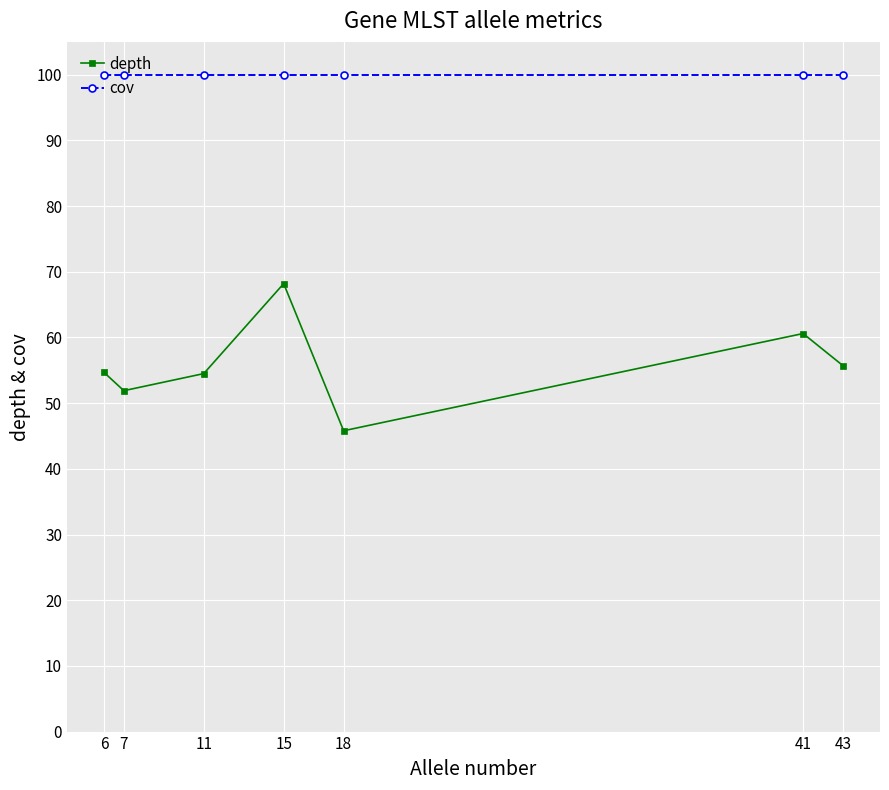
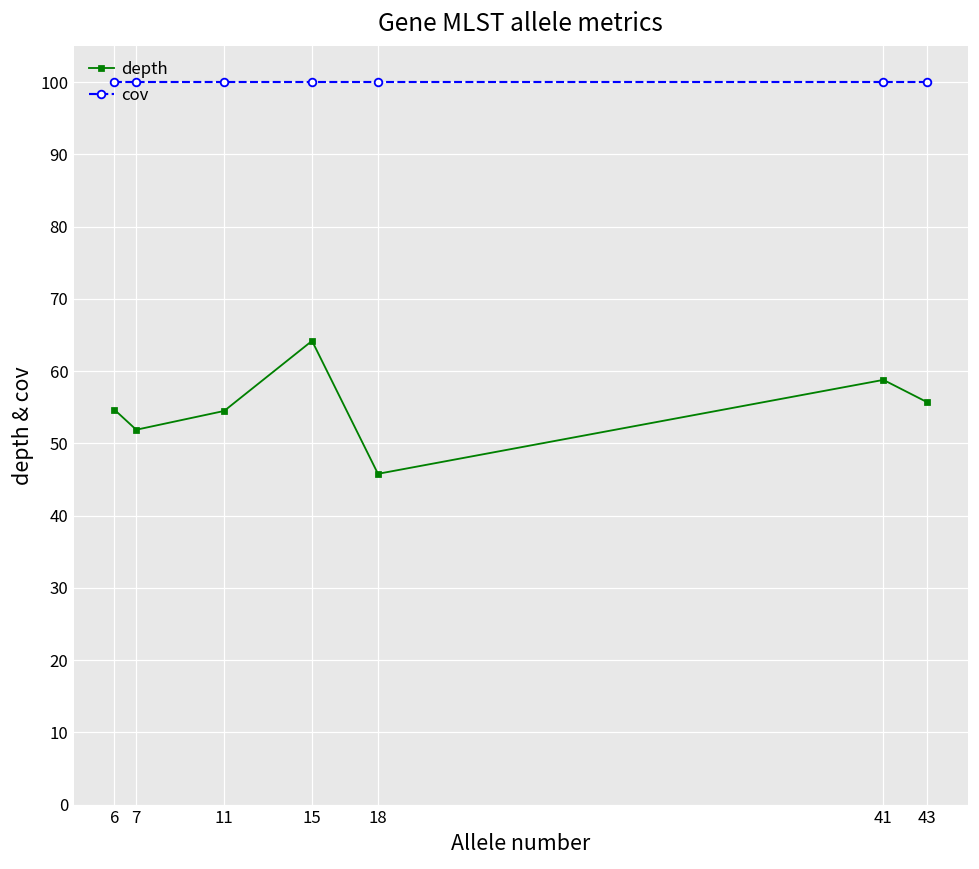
  {
    "depth": {
      "6": 55,
      "7": 52,
      "11": 55,
-     "15": 68,
+     "15": 64,
      "18": 46,
-     "41": 61,
+     "41": 59,
      "43": 56
    },
    "cov": {
      "6": 100,
      "7": 100,
      "11": 100,
      "15": 100,
      "18": 100,
      "41": 100,
      "43": 100
    }
  }
